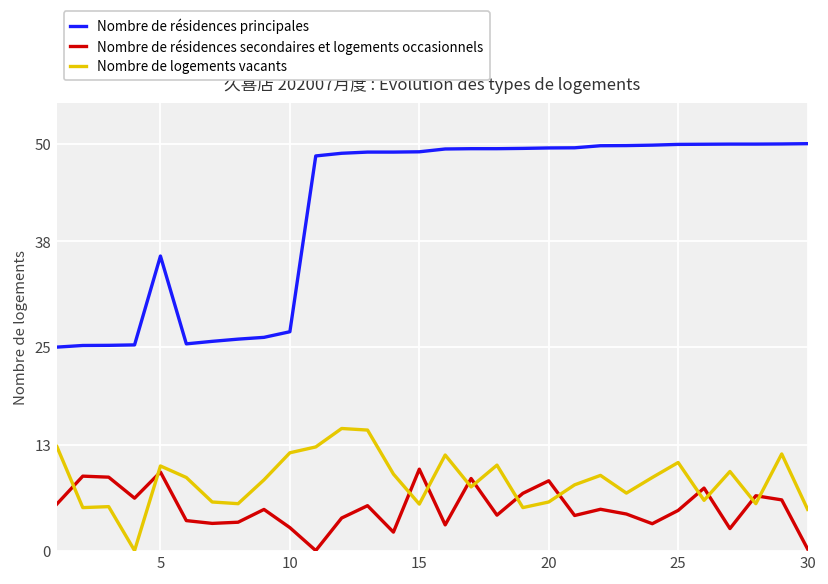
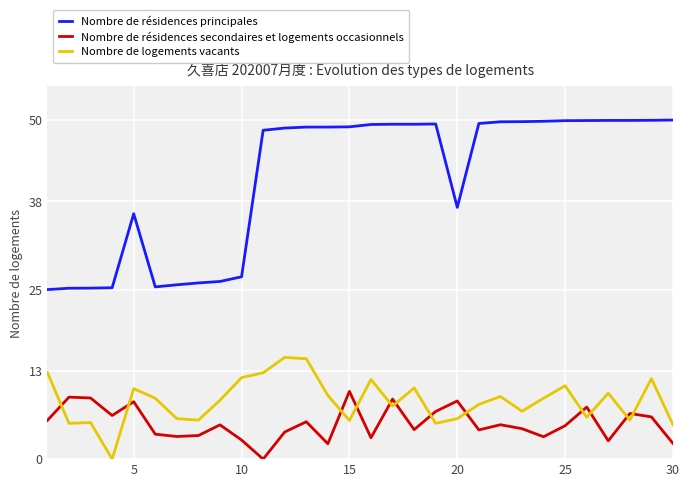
  {
    "Nombre de résidences principales": {
      "5": 36,
      "10": 27,
      "15": 49,
-     "20": 49,
+     "20": 37,
      "25": 50,
      "30": 50
    },
    "Nombre de résidences secondaires et logements occasionnels": {
-     "5": 10,
+     "5": 8,
      "10": 3,
      "15": 10,
      "20": 9,
      "25": 5,
-     "30": 0
+     "30": 2
    },
    "Nombre de logements vacants": {
      "5": 10,
      "10": 12,
      "15": 6,
      "20": 6,
      "25": 11,
      "30": 5
    }
  }
